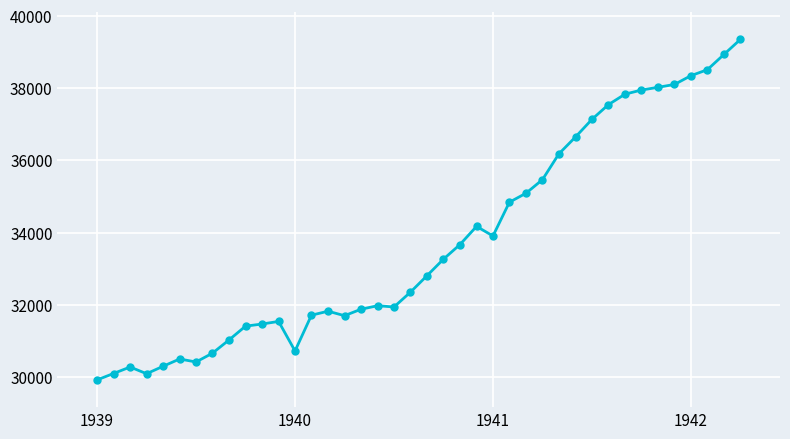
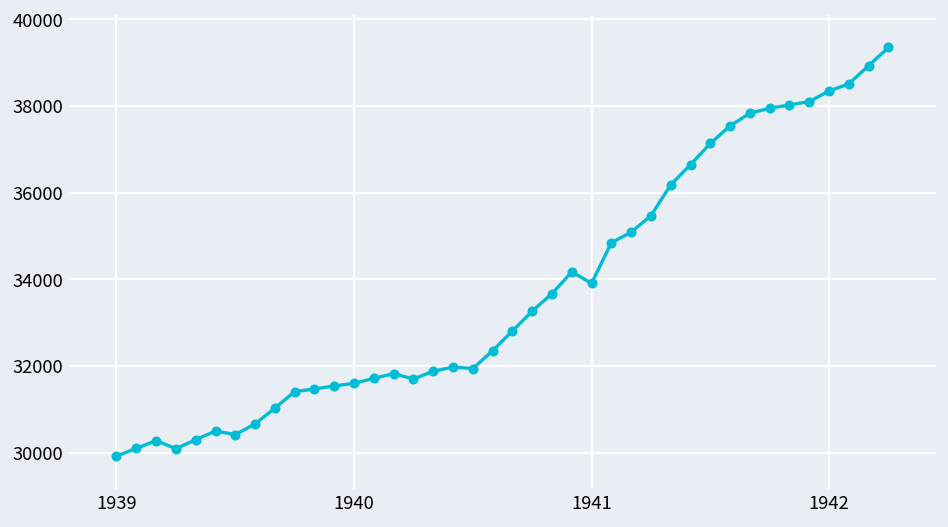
  {
    "1939": 29900,
-   "1940": 30700,
+   "1940": 31600,
    "1941": 33900,
    "1942": 38300
  }
